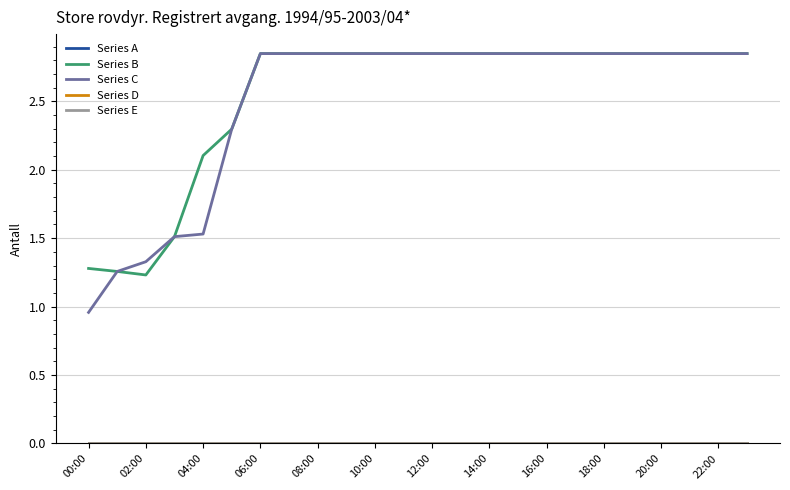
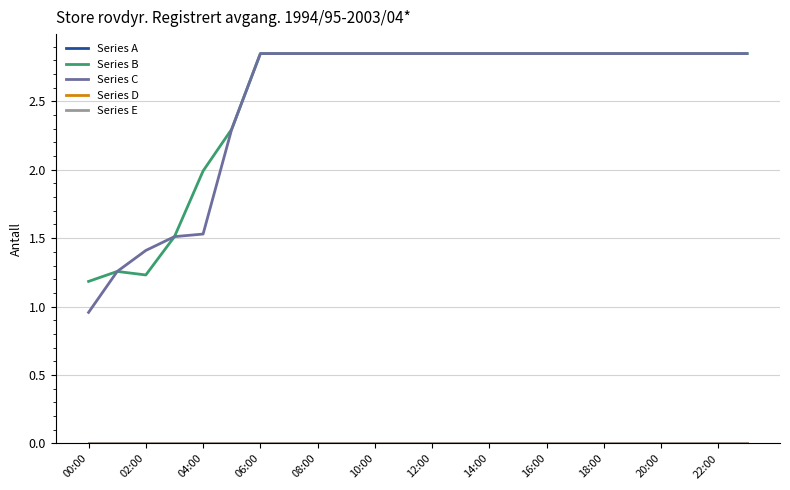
  {
    "Series E": {
      "00:00": 0.00,
      "02:00": 0.00,
      "04:00": 0.00,
      "06:00": 0.00,
      "08:00": 0.00,
      "10:00": 0.00,
      "12:00": 0.00,
      "14:00": 0.00,
      "16:00": 0.00,
      "18:00": 0.00,
      "20:00": 0.00,
      "22:00": 0.00
    },
    "Series B": {
-     "00:00": 1.28,
+     "00:00": 1.18,
      "02:00": 1.23,
-     "04:00": 2.10
+     "04:00": 1.99
    },
    "Series C": {
      "00:00": 0.96,
-     "02:00": 1.33,
+     "02:00": 1.41,
      "04:00": 1.53
    }
  }
